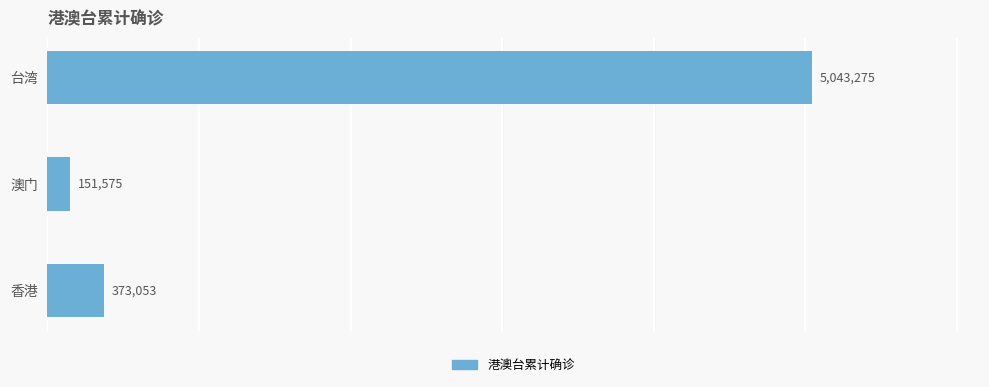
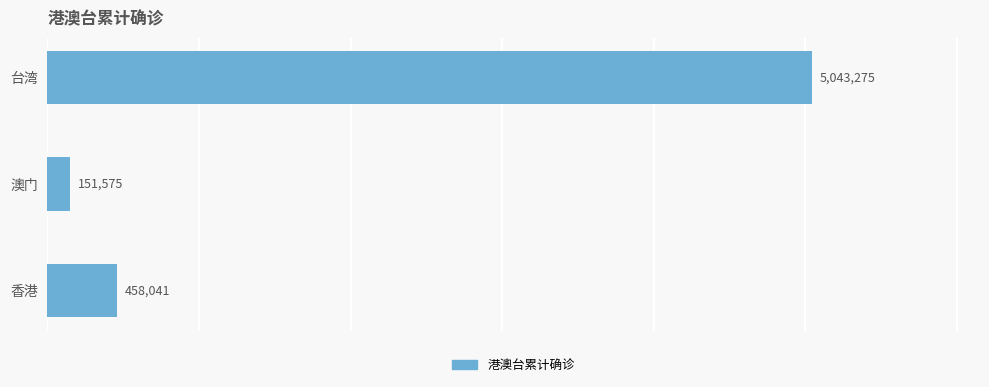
  {
    "台湾": "5,043,275",
    "澳门": "151,575",
-   "香港": "373,053"
+   "香港": "458,041"
  }
